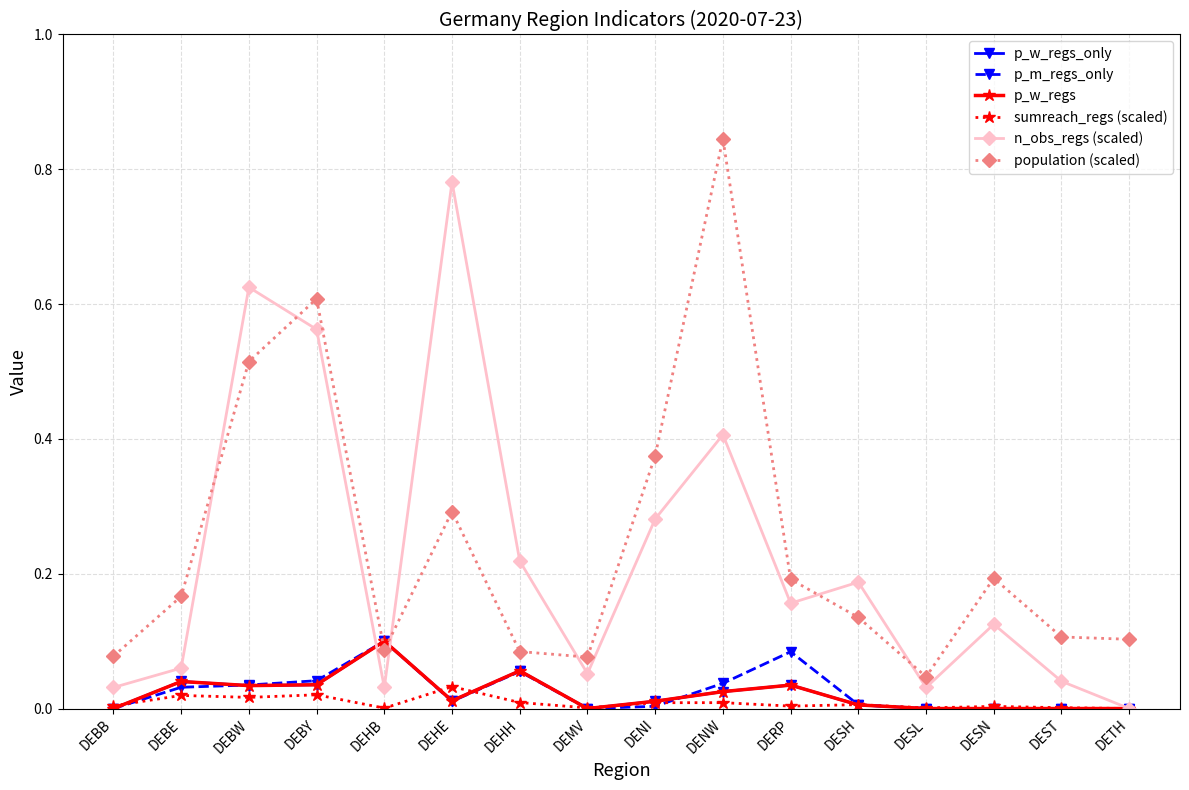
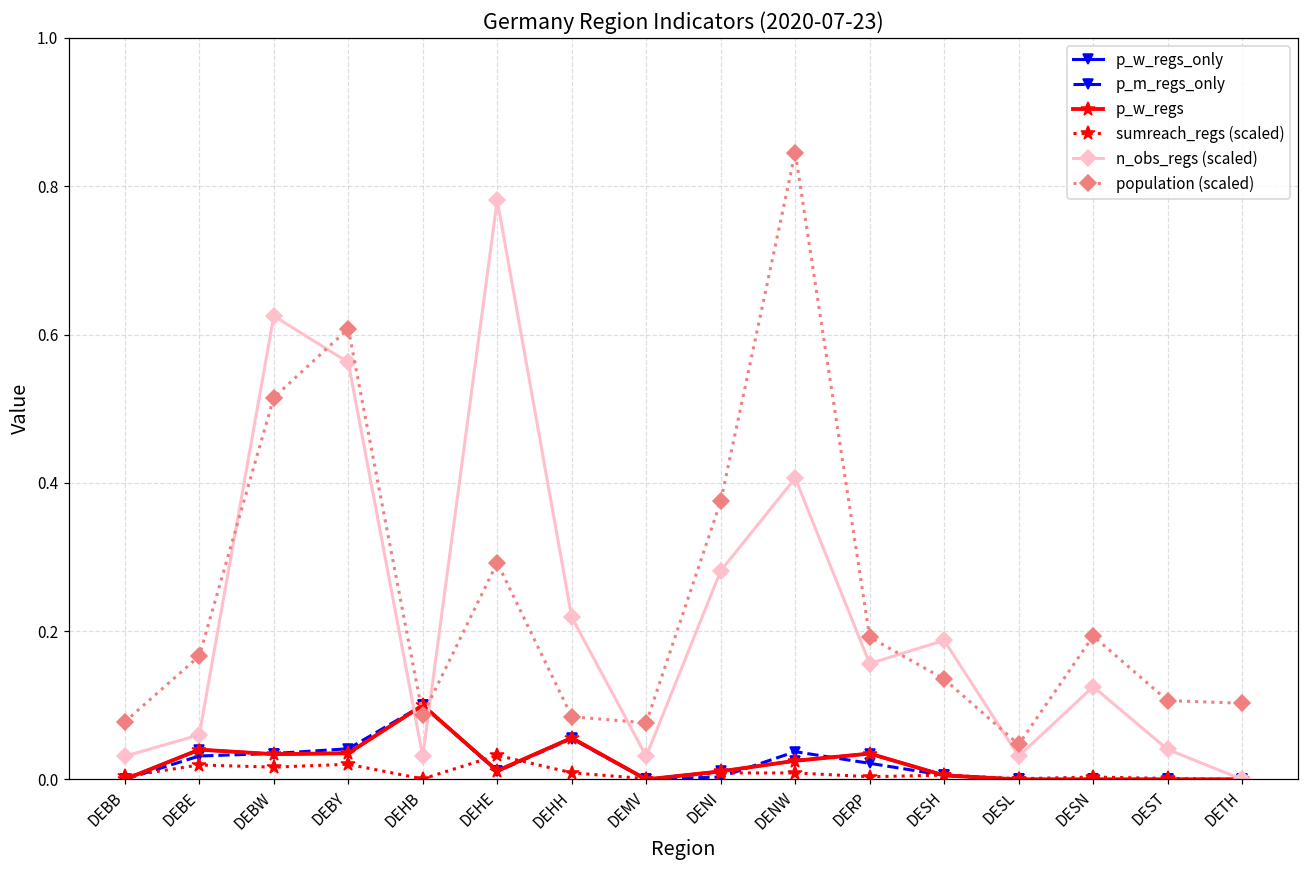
  {
    "p_m_regs_only": {
      "DEBE": 0.03,
      "DEBY": 0.04,
      "DENI": 0.00,
      "DENW": 0.04,
-     "DERP": 0.08
+     "DERP": 0.02
    },
    "n_obs_regs (scaled)": {
      "DEBB": 0.03,
      "DEBE": 0.06,
      "DEBW": 0.63,
      "DEBY": 0.56,
      "DEHB": 0.03,
      "DEHE": 0.78,
      "DEHH": 0.22,
-     "DEMV": 0.05,
+     "DEMV": 0.03,
      "DENI": 0.28,
      "DENW": 0.41,
      "DERP": 0.16,
      "DESH": 0.19,
      "DESL": 0.03,
      "DESN": 0.13,
      "DEST": 0.04
    },
    "population (scaled)": {
      "DEBB": 0.08,
      "DEBE": 0.17,
      "DEBW": 0.51,
      "DEBY": 0.61,
      "DEHB": 0.09,
      "DEHE": 0.29,
      "DEHH": 0.08,
      "DEMV": 0.08,
      "DENI": 0.38,
      "DENW": 0.85,
      "DERP": 0.19,
      "DESH": 0.14,
      "DESL": 0.05,
      "DESN": 0.19,
      "DEST": 0.11,
      "DETH": 0.10
    }
  }
